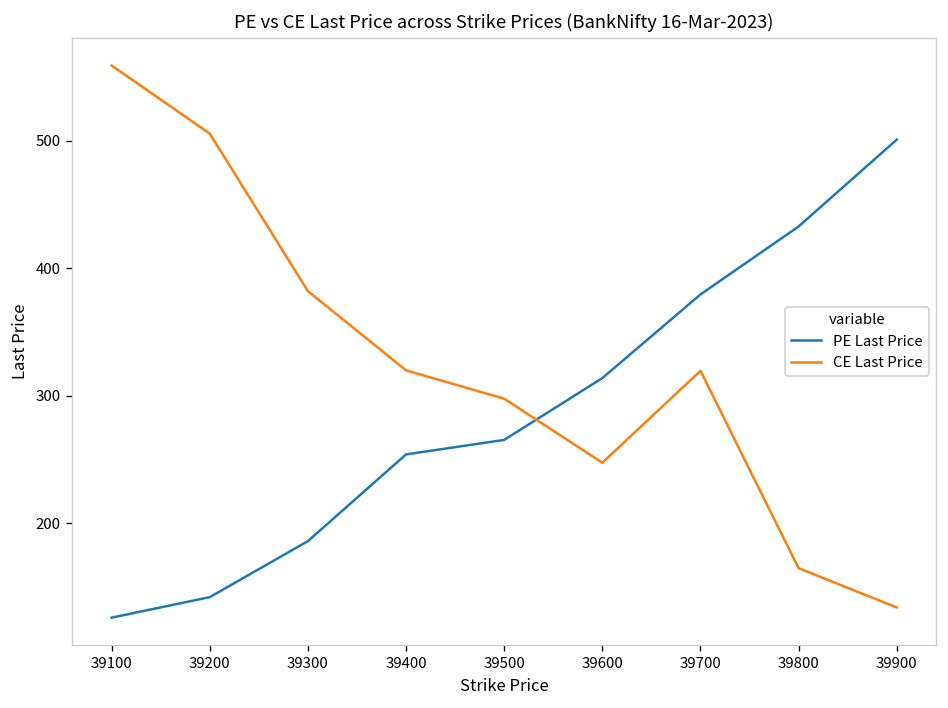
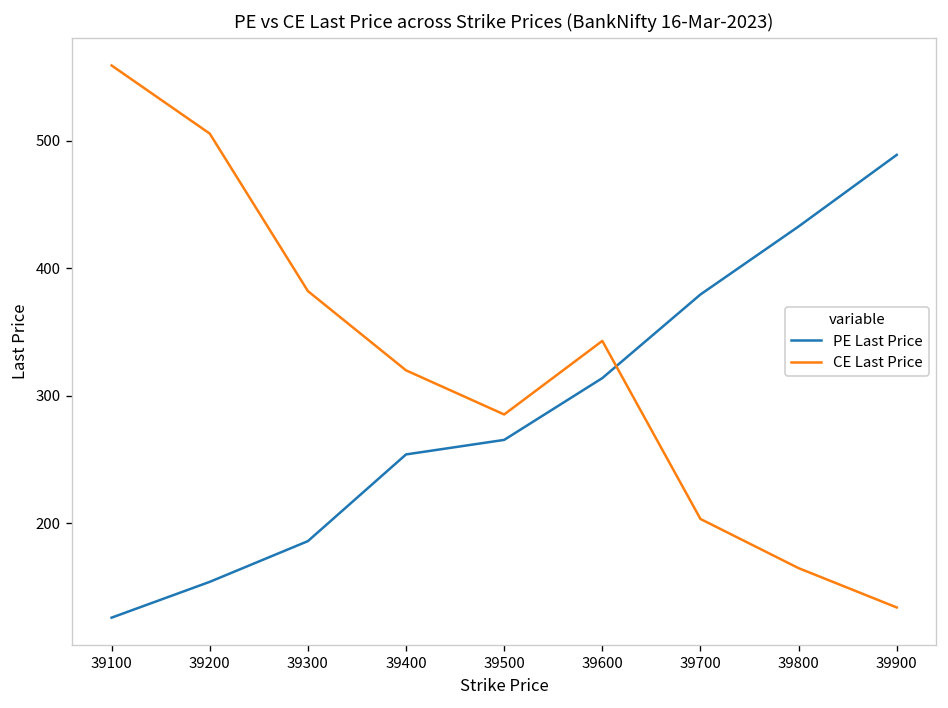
  {
    "PE Last Price": {
      "39100": 126,
-     "39200": 142,
+     "39200": 154,
      "39300": 186,
      "39400": 254,
      "39500": 265,
      "39600": 314,
      "39700": 380,
      "39800": 433,
-     "39900": 501
+     "39900": 489
    },
    "CE Last Price": {
      "39100": 559,
      "39200": 506,
      "39300": 382,
      "39400": 320,
-     "39500": 298,
-     "39600": 248,
-     "39700": 320,
+     "39500": 285,
+     "39600": 343,
+     "39700": 203,
      "39800": 165,
      "39900": 134
    }
  }
